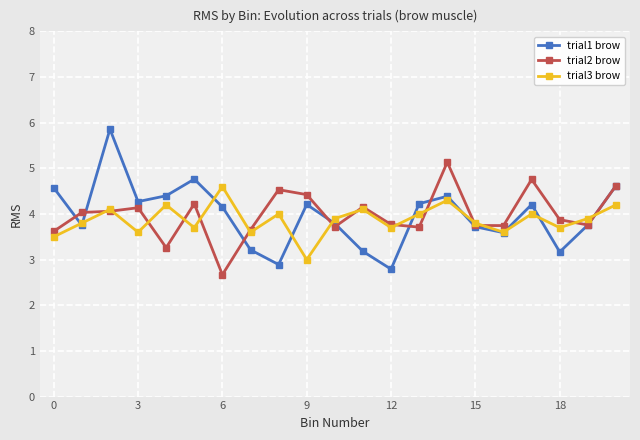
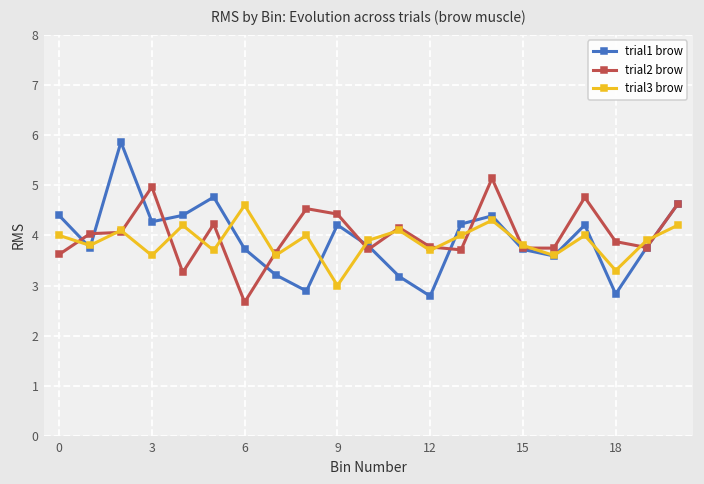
  {
    "trial1 brow": {
-     "0": 4.6,
+     "0": 4.4,
      "3": 4.3,
-     "6": 4.2,
+     "6": 3.7,
      "9": 4.2,
      "12": 2.8,
-     "18": 3.2
+     "18": 2.8
    },
    "trial2 brow": {
      "0": 3.6,
-     "3": 4.1,
+     "3": 5.0,
      "6": 2.7,
      "9": 4.4,
      "12": 3.8,
      "18": 3.9
    },
    "trial3 brow": {
-     "0": 3.5,
+     "0": 4.0,
      "3": 3.6,
      "6": 4.6,
      "9": 3.0,
      "12": 3.7,
-     "18": 3.7
+     "18": 3.3
    }
  }
